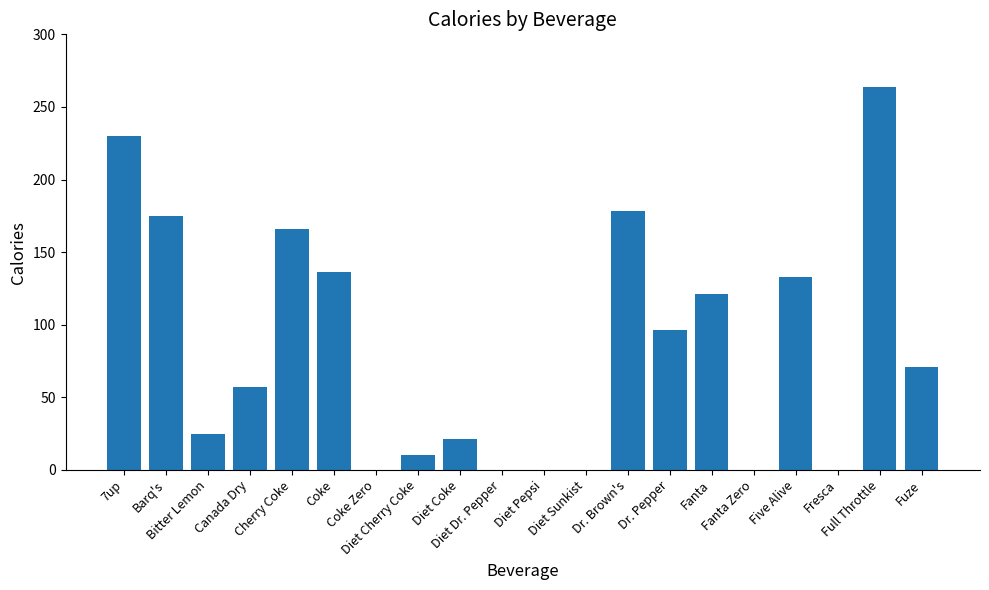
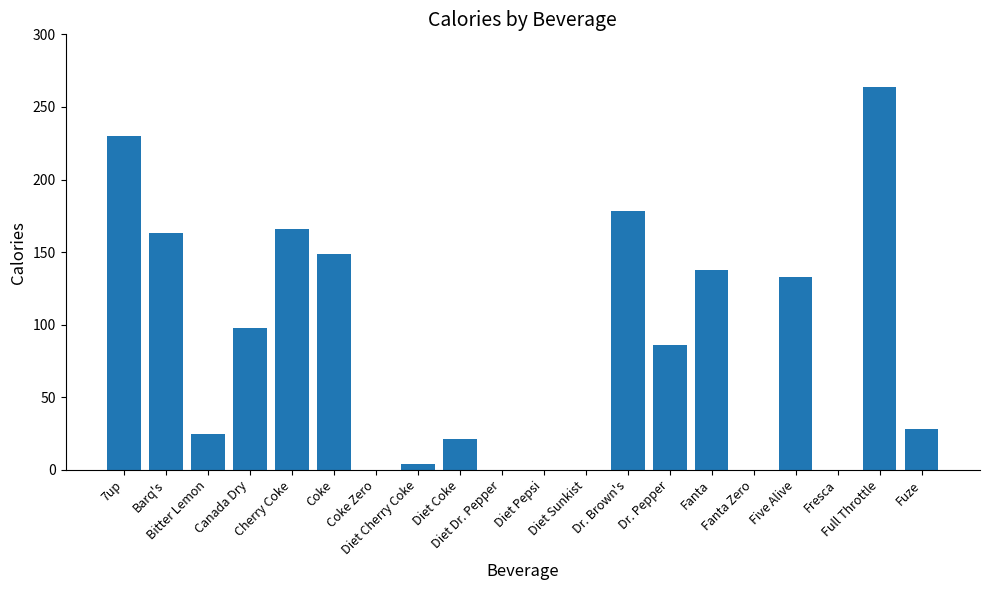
  {
    "7up": 230,
-   "Barq's": 175,
+   "Barq's": 163,
    "Bitter Lemon": 25,
-   "Canada Dry": 57,
+   "Canada Dry": 98,
    "Cherry Coke": 166,
-   "Coke": 136,
+   "Coke": 149,
    "Coke Zero": 0,
-   "Diet Cherry Coke": 10,
+   "Diet Cherry Coke": 4,
    "Diet Coke": 21,
    "Diet Dr. Pepper": 0,
    "Diet Pepsi": 0,
    "Diet Sunkist": 0,
    "Dr. Brown's": 178,
-   "Dr. Pepper": 96,
-   "Fanta": 121,
+   "Dr. Pepper": 86,
+   "Fanta": 138,
    "Fanta Zero": 0,
    "Five Alive": 133,
    "Fresca": 0,
    "Full Throttle": 264,
-   "Fuze": 71
+   "Fuze": 28
  }
